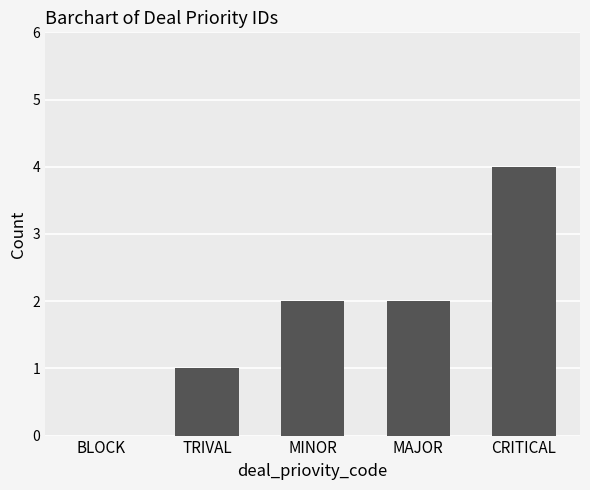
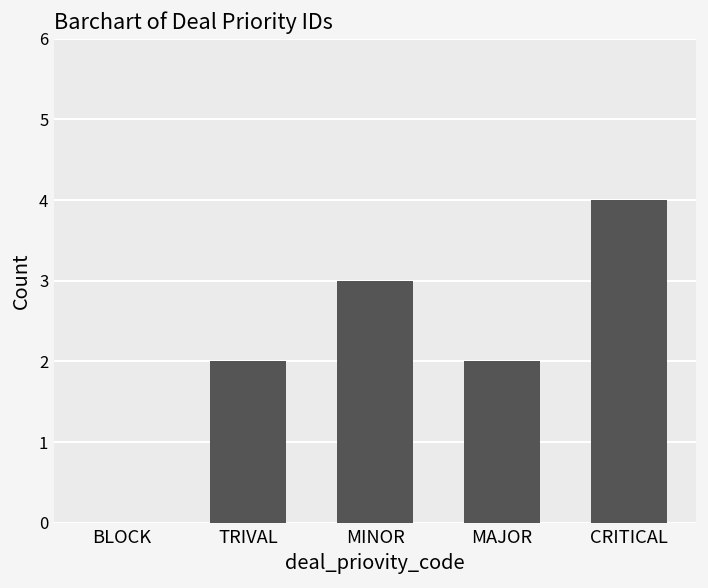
  {
    "BLOCK": 0,
-   "TRIVAL": 1,
-   "MINOR": 2,
+   "TRIVAL": 2,
+   "MINOR": 3,
    "MAJOR": 2,
    "CRITICAL": 4
  }
